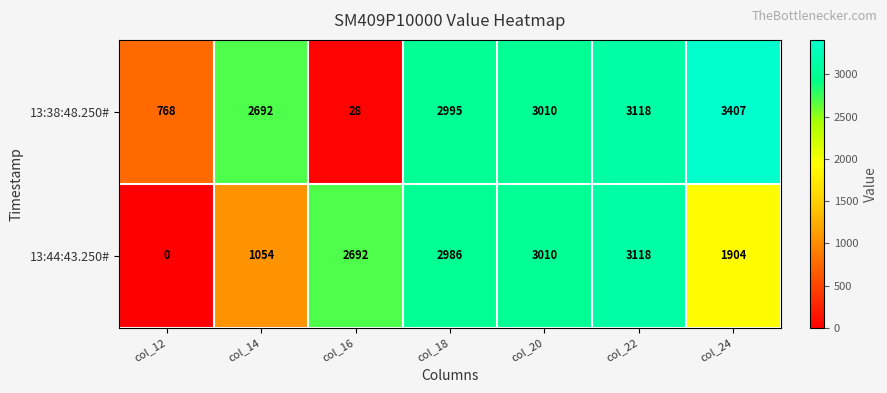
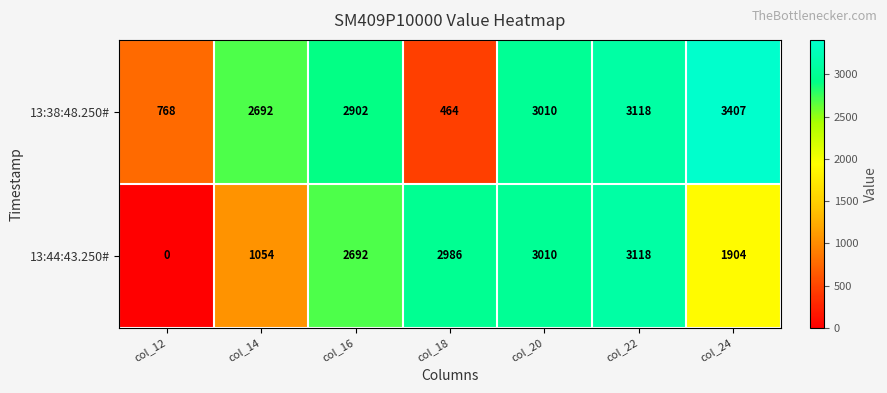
  {
    "13:38:48.250#": {
      "col_12": 768,
      "col_14": 2692,
-     "col_16": 28,
-     "col_18": 2995,
+     "col_16": 2902,
+     "col_18": 464,
      "col_20": 3010,
      "col_22": 3118,
      "col_24": 3407
    },
    "13:44:43.250#": {
      "col_12": 0,
      "col_14": 1054,
      "col_16": 2692,
      "col_18": 2986,
      "col_20": 3010,
      "col_22": 3118,
      "col_24": 1904
    }
  }
